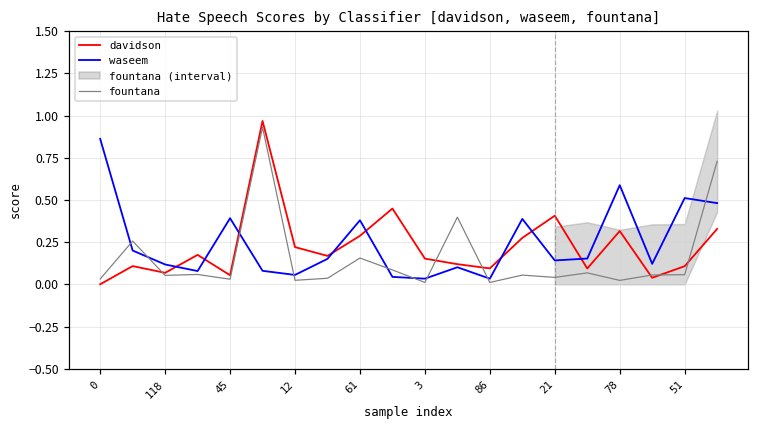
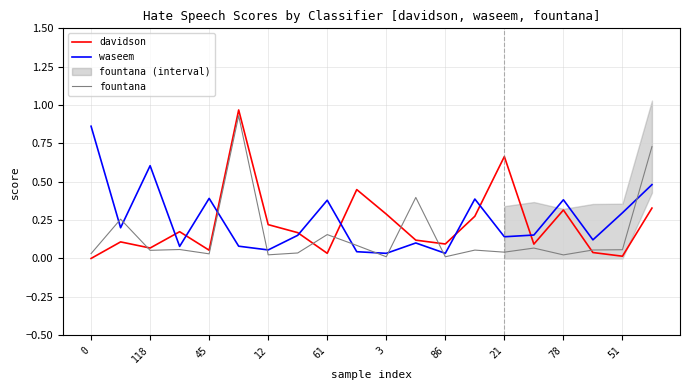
  {
    "davidson": {
      "0": 0.00,
      "45": 0.05,
      "12": 0.22,
-     "61": 0.29,
-     "3": 0.15,
+     "61": 0.03,
+     "3": 0.29,
      "86": 0.09,
-     "21": 0.41,
-     "51": 0.11
+     "21": 0.66,
+     "51": 0.01
    },
    "waseem": {
      "0": 0.86,
-     "118": 0.12,
+     "118": 0.60,
      "45": 0.39,
      "12": 0.06,
      "61": 0.38,
      "3": 0.03,
      "86": 0.03,
      "21": 0.14,
-     "78": 0.59,
-     "51": 0.51
+     "78": 0.38,
+     "51": 0.30
    }
  }
